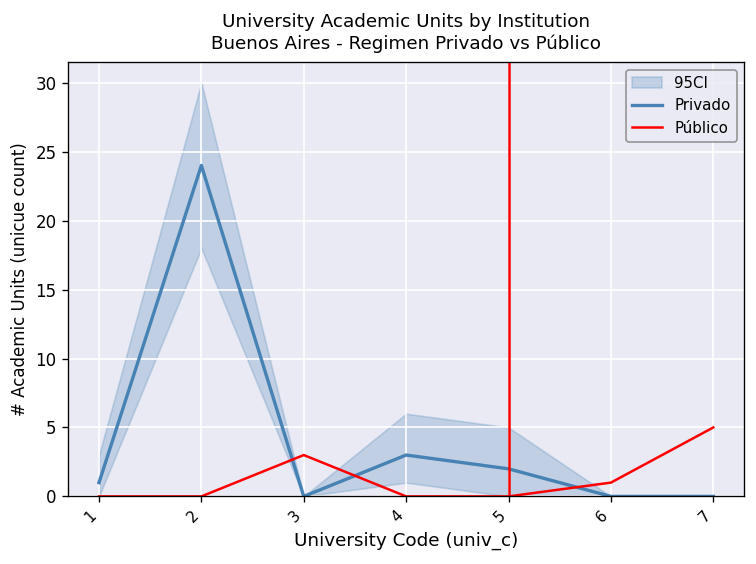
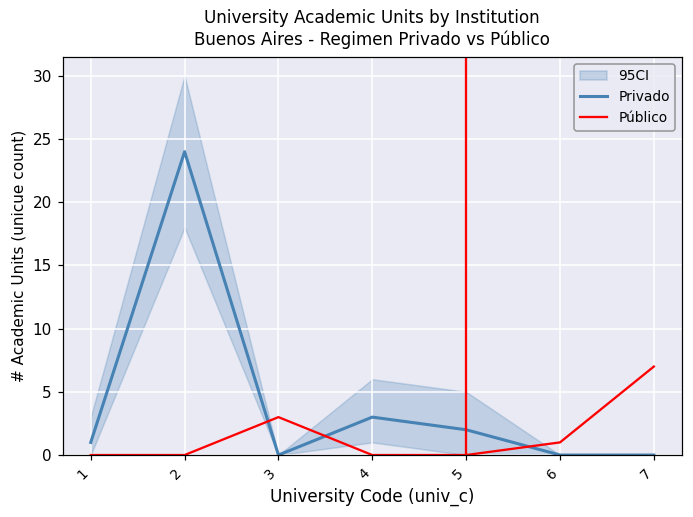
  {
    "Público": {
      "1": 0,
      "2": 0,
      "3": 3,
      "4": 0,
      "5": 0,
      "6": 1,
-     "7": 5
+     "7": 7
    }
  }
